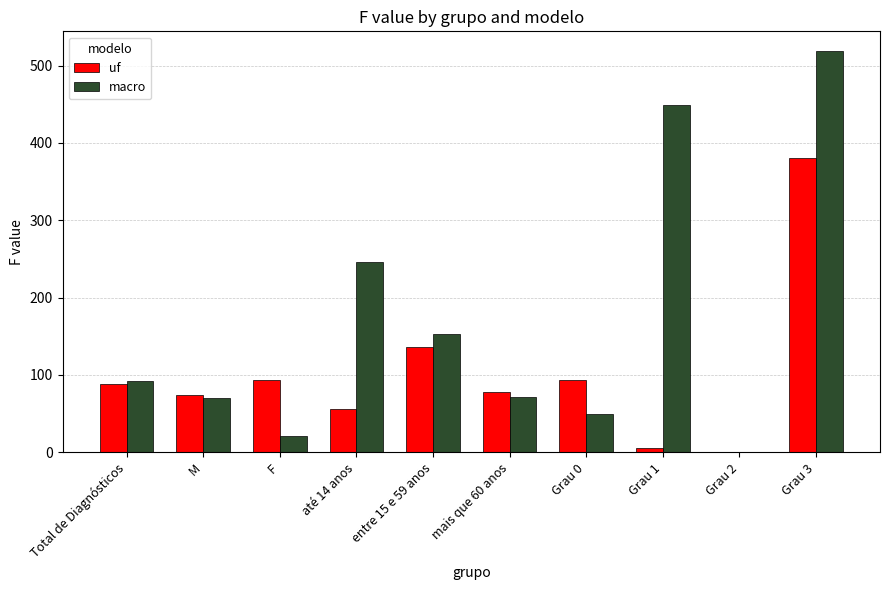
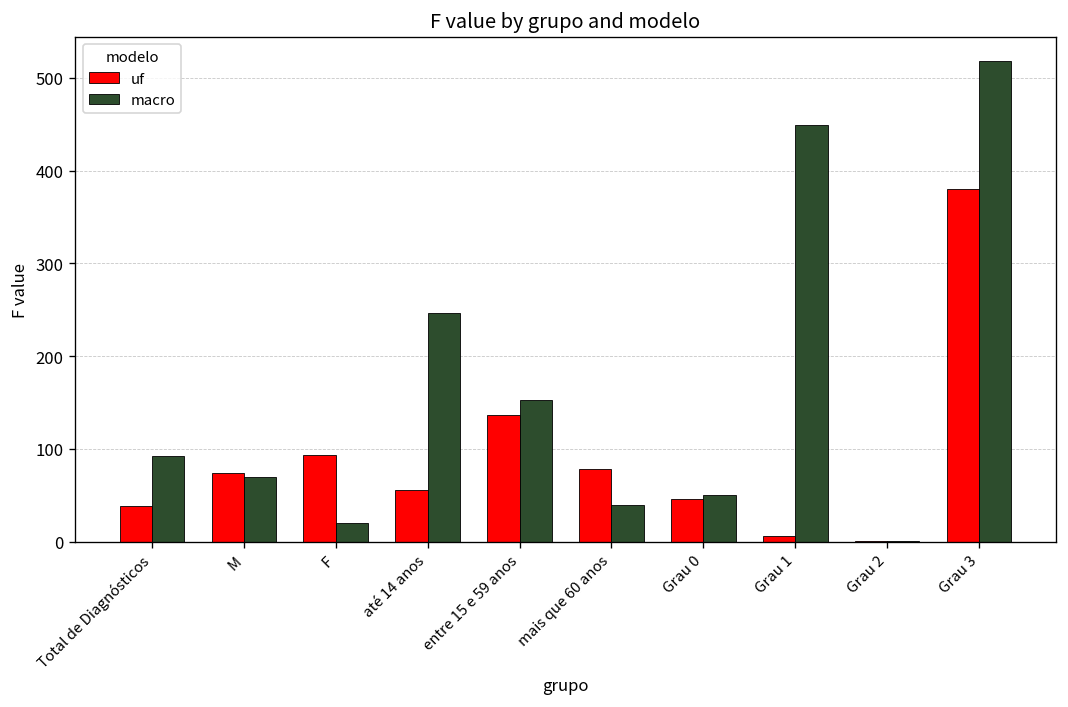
  {
    "uf": {
-     "Total de Diagnósticos": 90,
+     "Total de Diagnósticos": 40,
      "M": 70,
      "F": 90,
      "até 14 anos": 60,
      "entre 15 e 59 anos": 140,
      "mais que 60 anos": 80,
-     "Grau 0": 90,
+     "Grau 0": 50,
      "Grau 1": 10,
      "Grau 3": 380
    },
    "macro": {
      "Total de Diagnósticos": 90,
      "M": 70,
      "F": 20,
      "até 14 anos": 250,
      "entre 15 e 59 anos": 150,
-     "mais que 60 anos": 70,
+     "mais que 60 anos": 40,
      "Grau 0": 50,
      "Grau 1": 450,
      "Grau 3": 520
    }
  }
